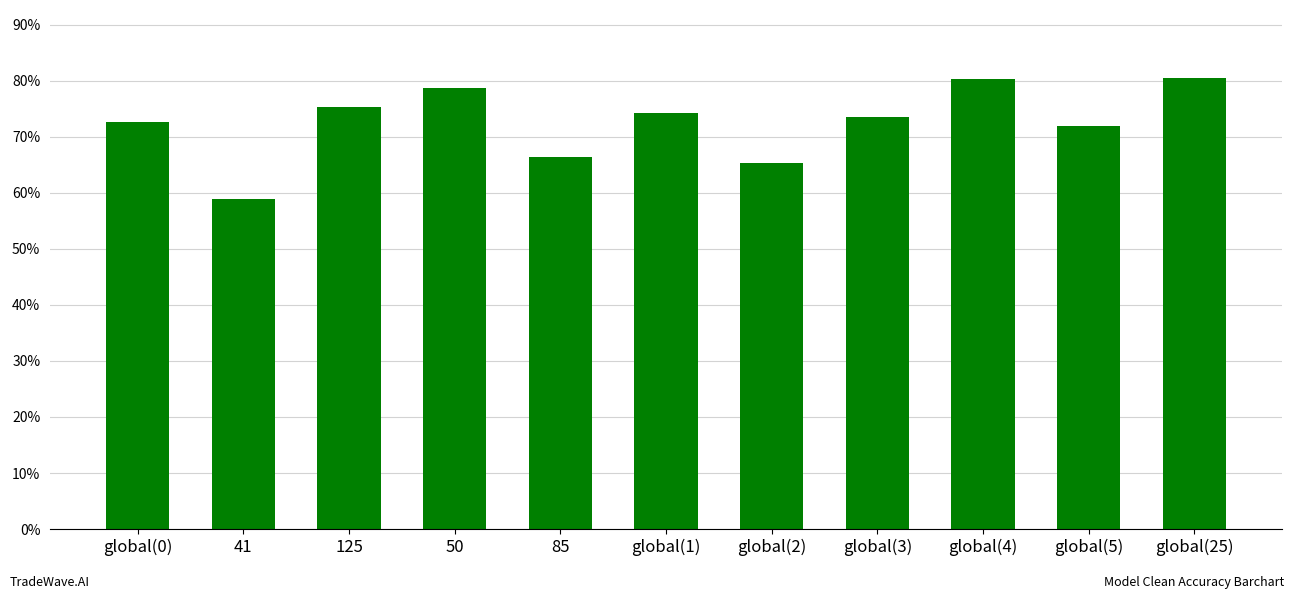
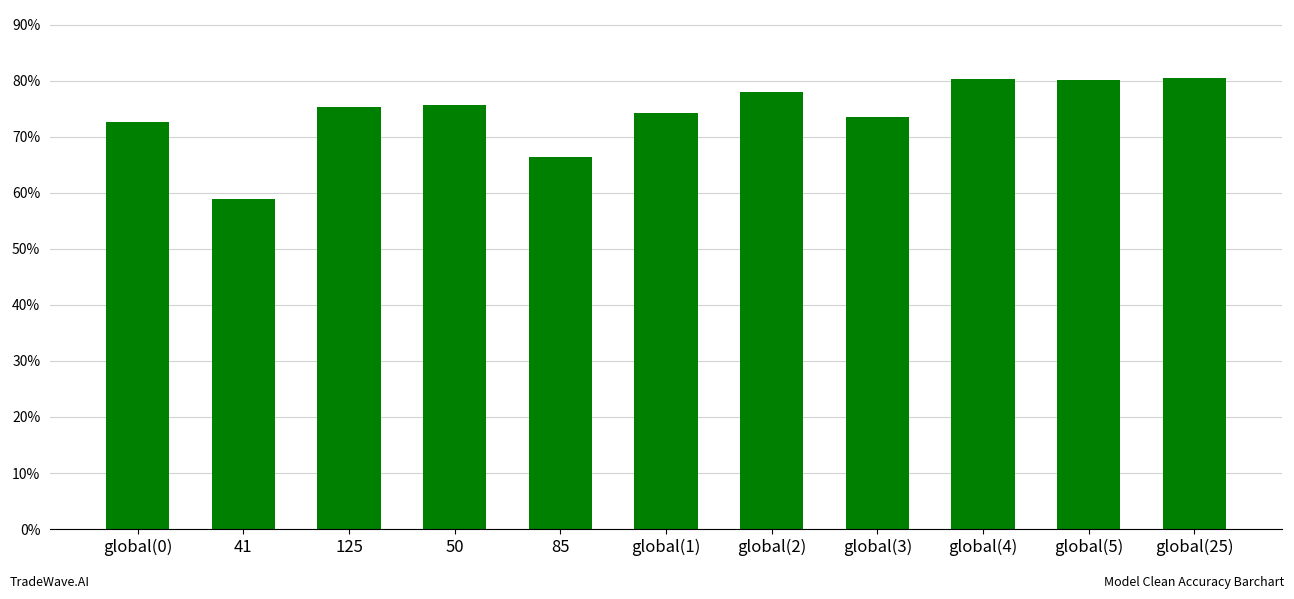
  {
    "global(0)": "73%",
    "41": "59%",
    "125": "75%",
-   "50": "79%",
+   "50": "76%",
    "85": "66%",
    "global(1)": "74%",
-   "global(2)": "65%",
+   "global(2)": "78%",
    "global(3)": "73%",
    "global(4)": "80%",
-   "global(5)": "72%",
+   "global(5)": "80%",
    "global(25)": "81%"
  }
